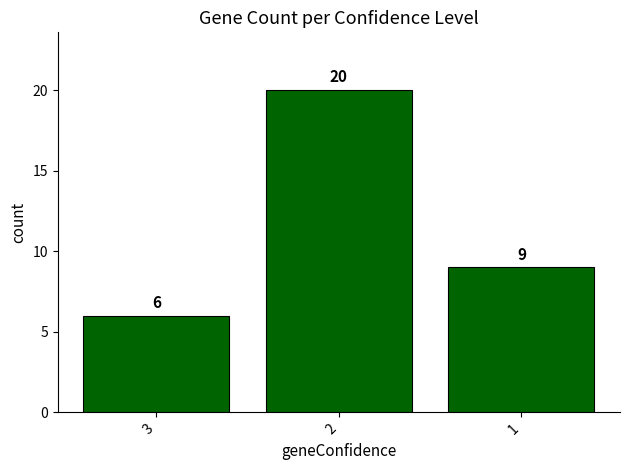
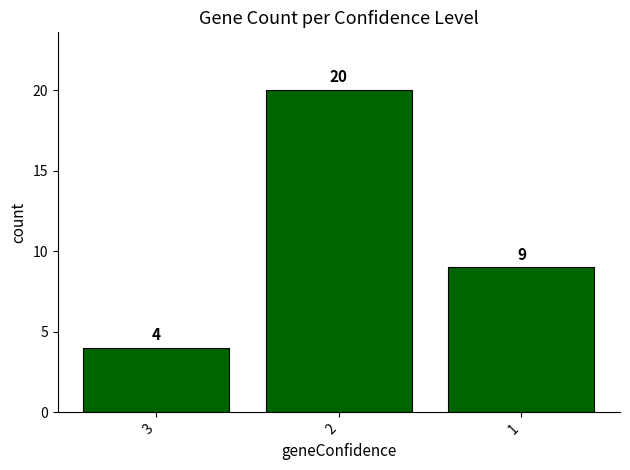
  {
-   "3": 6,
+   "3": 4,
    "2": 20,
    "1": 9
  }
